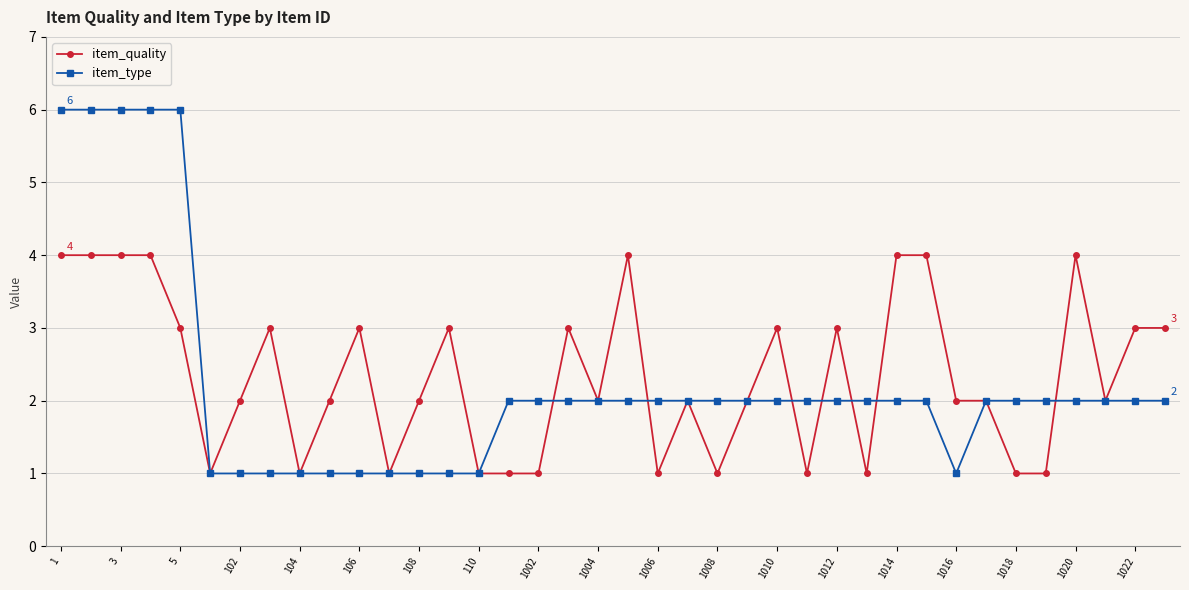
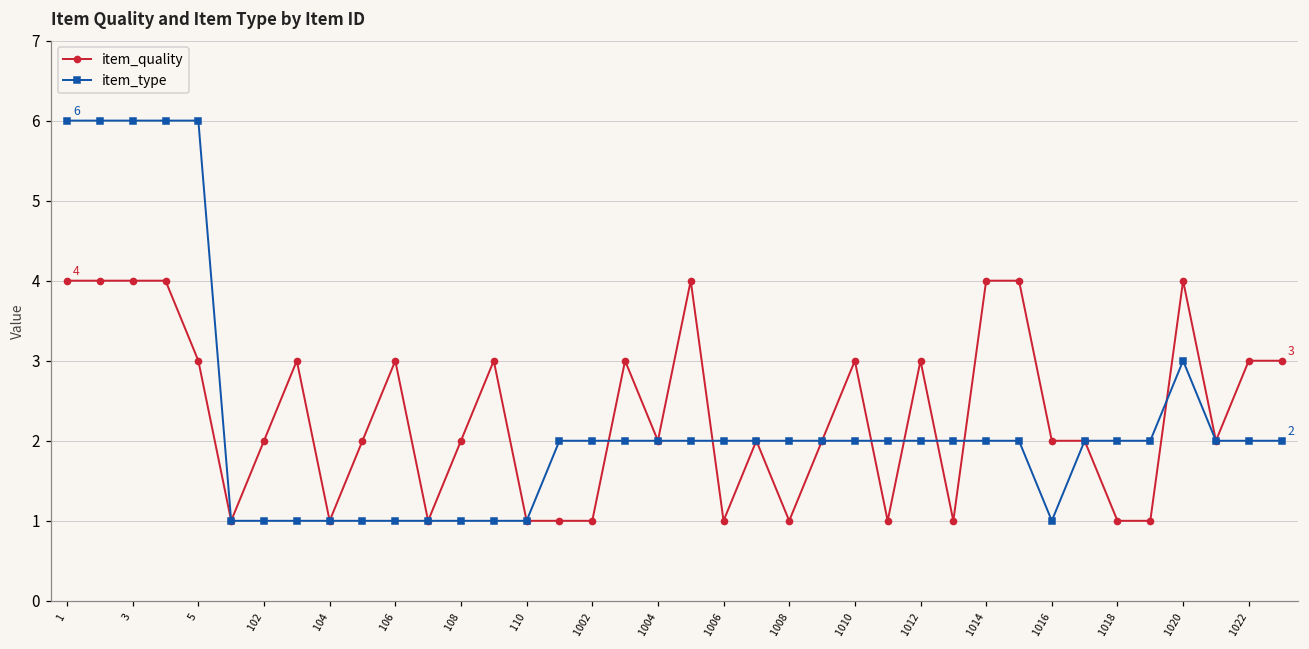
  {
    "item_quality": {
      "1": 4
    },
    "item_type": {
      "3": 6,
      "5": 6,
      "102": 1,
      "106": 1,
      "108": 1,
      "1002": 2,
      "1006": 2,
      "1008": 2,
      "1010": 2,
      "1012": 2,
      "1014": 2,
      "1016": 1,
      "1018": 2,
-     "1020": 2
+     "1020": 3
    }
  }
